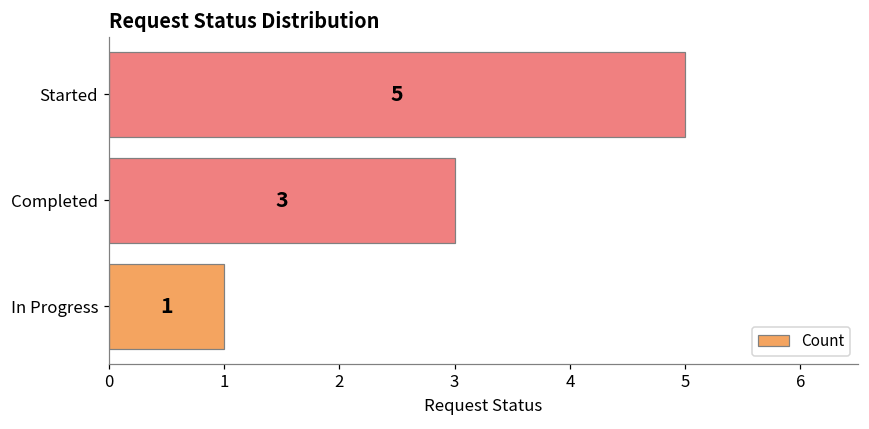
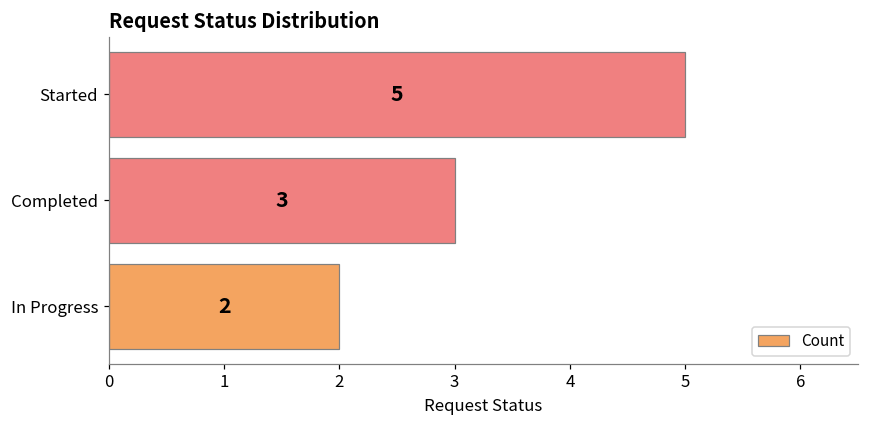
  {
    "Started": 5,
    "Completed": 3,
-   "In Progress": 1
+   "In Progress": 2
  }
